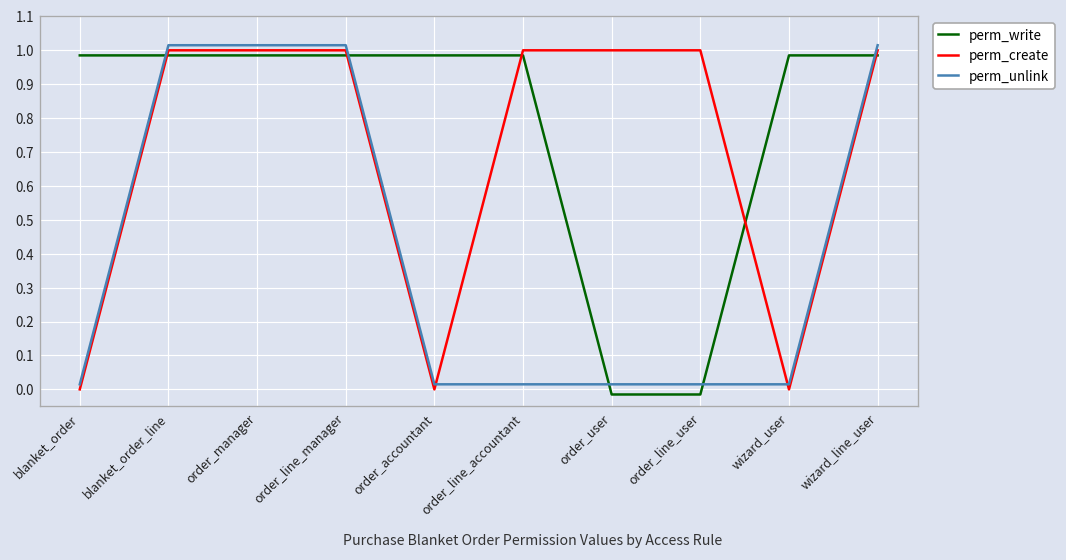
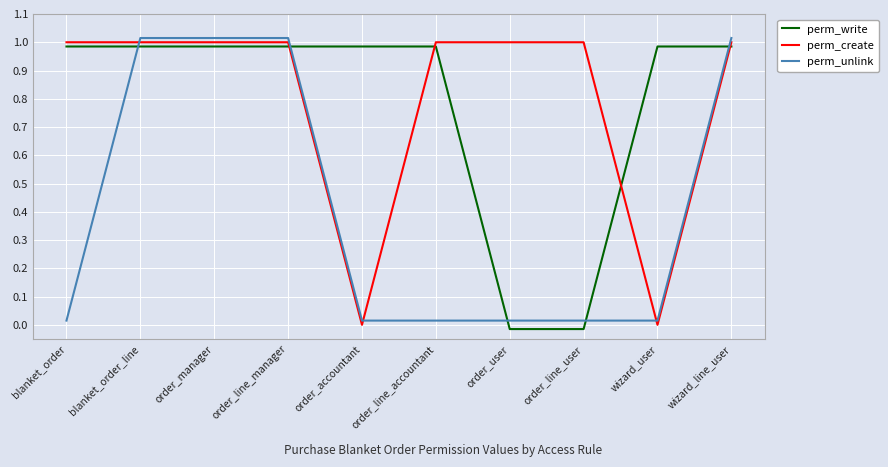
  {
    "perm_write": {
      "blanket_order": 0.99,
      "blanket_order_line": 0.99,
      "order_manager": 0.99,
      "order_line_manager": 0.99,
      "order_accountant": 0.99,
      "order_line_accountant": 0.99,
      "order_user": -0.02,
      "order_line_user": -0.02,
      "wizard_user": 0.99,
      "wizard_line_user": 0.99
    },
    "perm_create": {
-     "blanket_order": 0,
+     "blanket_order": 1,
      "blanket_order_line": 1,
      "order_manager": 1,
      "order_line_manager": 1,
      "order_accountant": 0,
      "order_line_accountant": 1,
      "order_user": 1,
      "order_line_user": 1,
      "wizard_user": 0,
      "wizard_line_user": 1
    },
    "perm_unlink": {
      "blanket_order": 0.02,
      "blanket_order_line": 1.02,
      "order_manager": 1.02,
      "order_line_manager": 1.02,
      "order_accountant": 0.02,
      "order_line_accountant": 0.02,
      "order_user": 0.02,
      "order_line_user": 0.02,
      "wizard_user": 0.02,
      "wizard_line_user": 1.02
    }
  }
